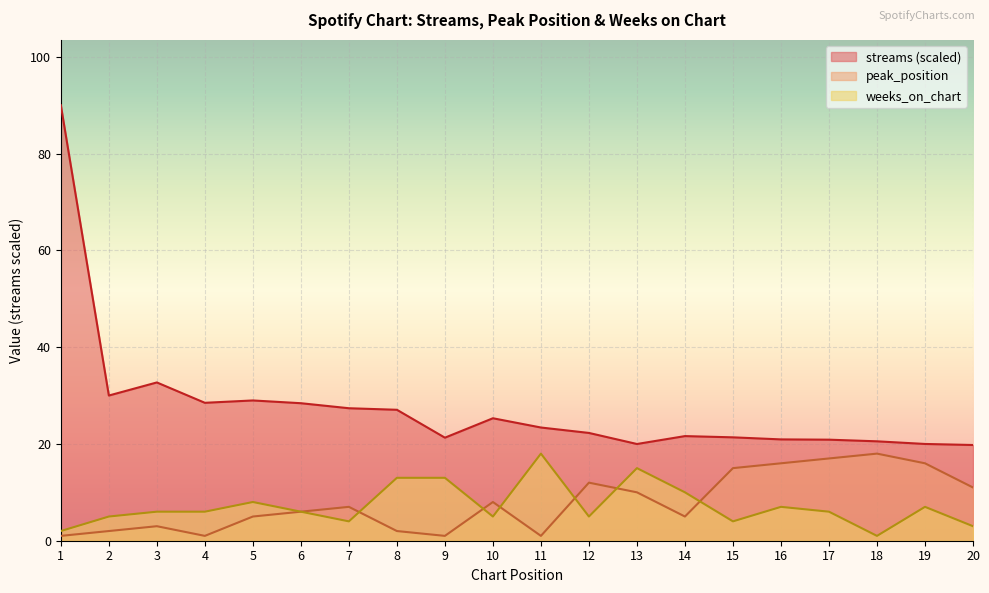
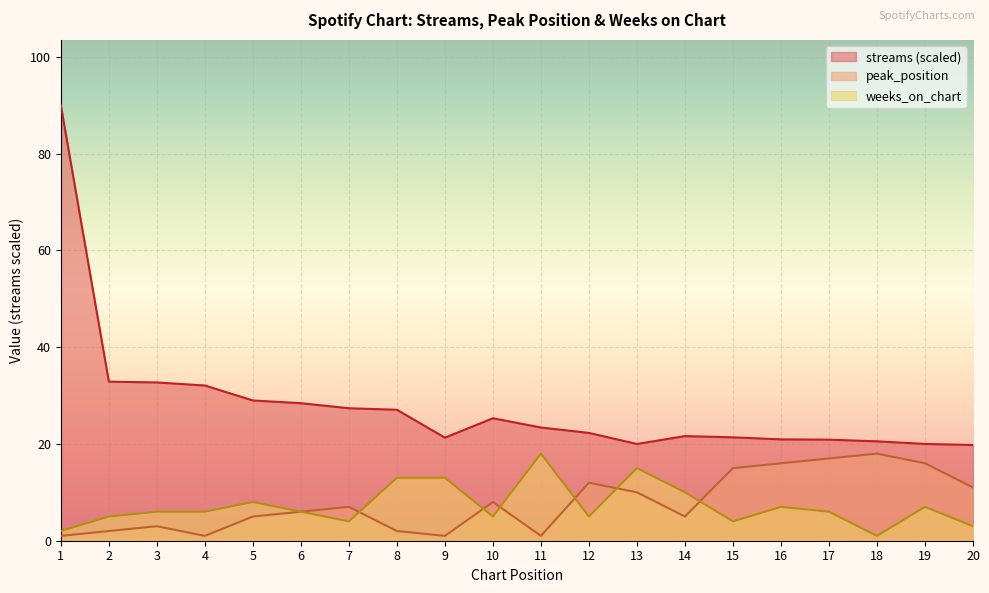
  {
    "streams (scaled)": {
      "1": 90,
-     "2": 30,
+     "2": 33,
      "3": 33,
-     "4": 29,
+     "4": 32,
      "5": 29,
      "6": 28,
      "7": 27,
      "8": 27,
      "9": 21,
      "10": 25,
      "11": 23,
      "12": 22,
      "13": 20,
      "14": 22,
      "15": 21,
      "16": 21,
      "17": 21,
      "18": 21,
      "19": 20,
      "20": 20
    }
  }
